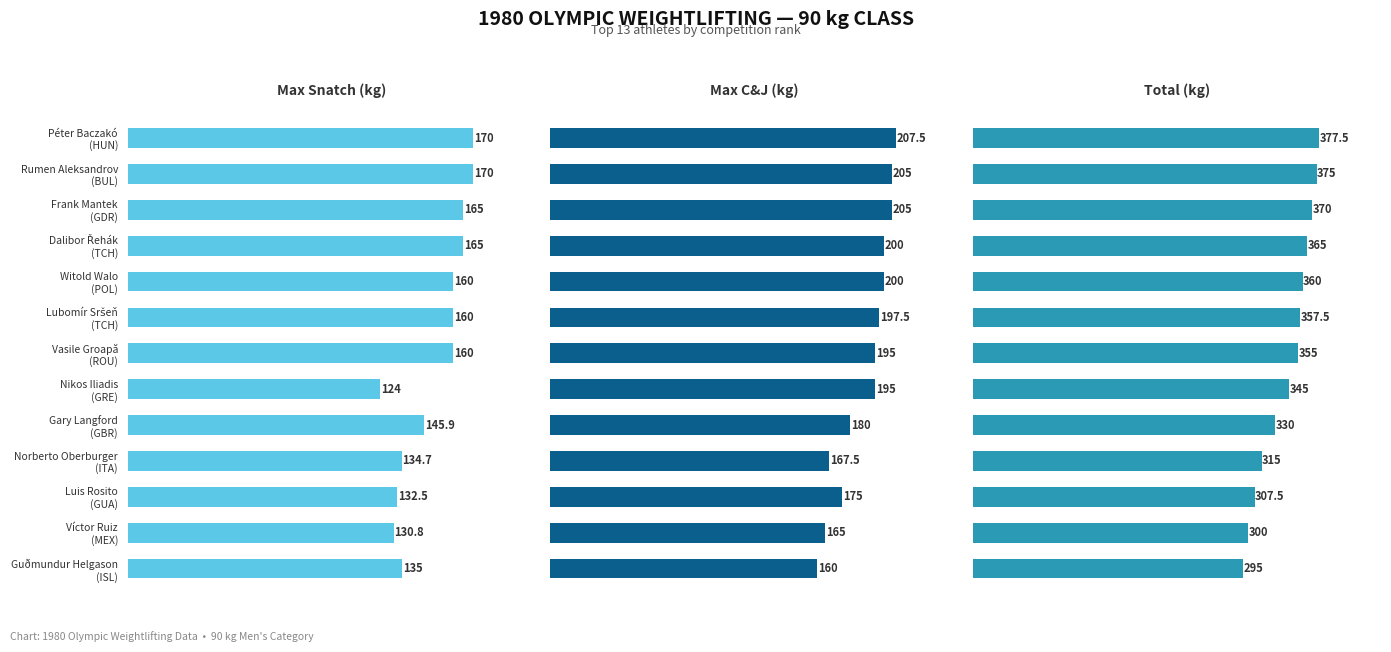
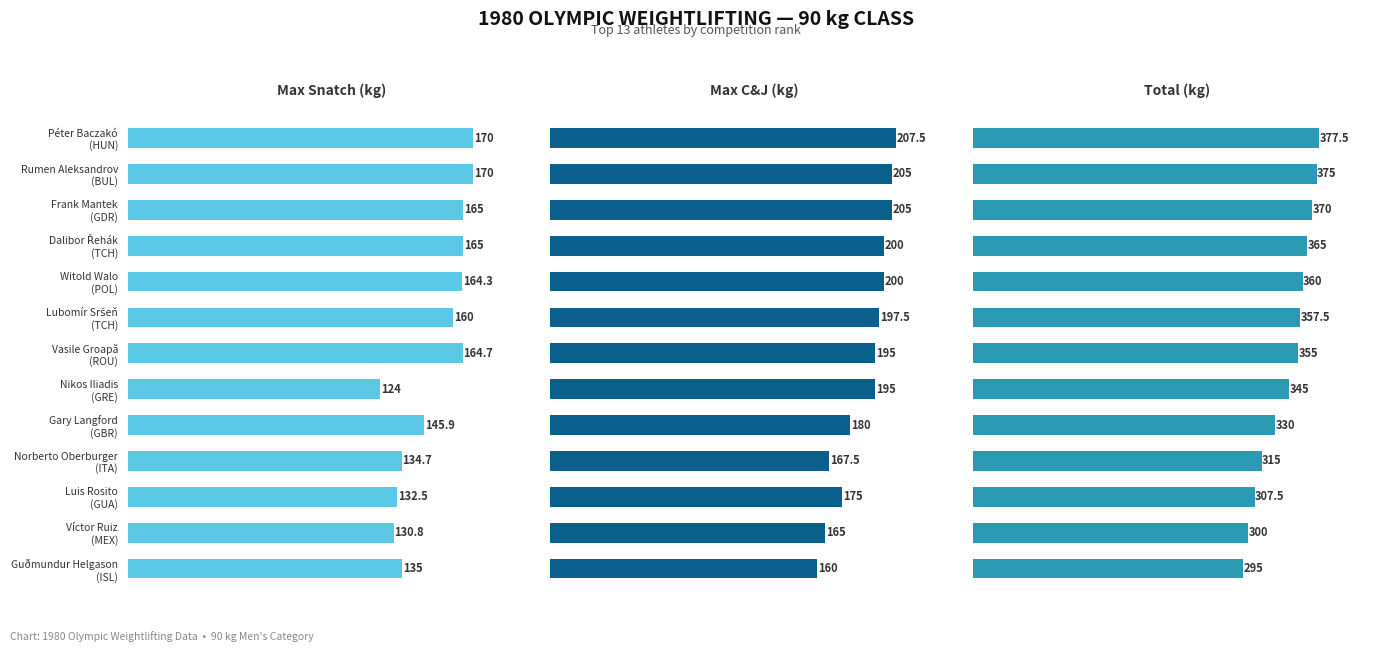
  {
    "Max Snatch (kg)": {
      "Péter Baczakó (HUN)": 170,
      "Rumen Aleksandrov (BUL)": 170,
      "Frank Mantek (GDR)": 165,
      "Dalibor Řehák (TCH)": 165,
-     "Witold Walo (POL)": 160,
+     "Witold Walo (POL)": 164.3,
      "Lubomír Sršeň (TCH)": 160,
-     "Vasile Groapă (ROU)": 160,
+     "Vasile Groapă (ROU)": 164.7,
      "Nikos Iliadis (GRE)": 124,
      "Gary Langford (GBR)": 145.9,
      "Norberto Oberburger (ITA)": 134.7,
      "Luis Rosito (GUA)": 132.5,
      "Víctor Ruiz (MEX)": 130.8,
      "Guðmundur Helgason (ISL)": 135
    }
  }
